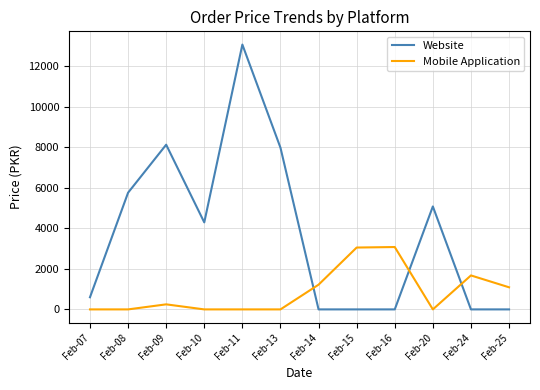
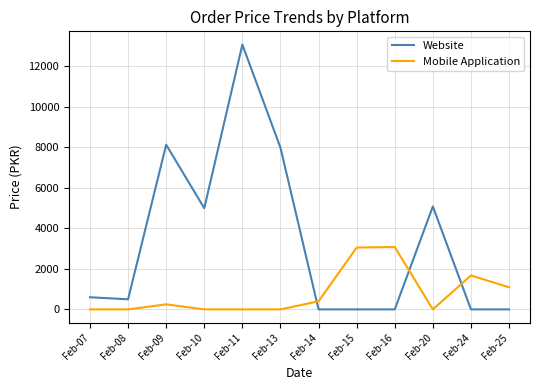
  {
    "Website": {
      "Feb-07": 600,
-     "Feb-08": 5800,
+     "Feb-08": 500,
      "Feb-09": 8100,
-     "Feb-10": 4300,
+     "Feb-10": 5000,
      "Feb-11": 13100,
      "Feb-13": 8000,
      "Feb-14": 0,
      "Feb-15": 0,
      "Feb-16": 0,
      "Feb-20": 5100,
      "Feb-24": 0,
      "Feb-25": 0
    },
    "Mobile Application": {
      "Feb-07": 0,
      "Feb-08": 0,
      "Feb-09": 200,
      "Feb-10": 0,
      "Feb-11": 0,
      "Feb-13": 0,
-     "Feb-14": 1200,
+     "Feb-14": 400,
      "Feb-15": 3100,
      "Feb-16": 3100,
      "Feb-20": 0,
      "Feb-24": 1700,
      "Feb-25": 1100
    }
  }
